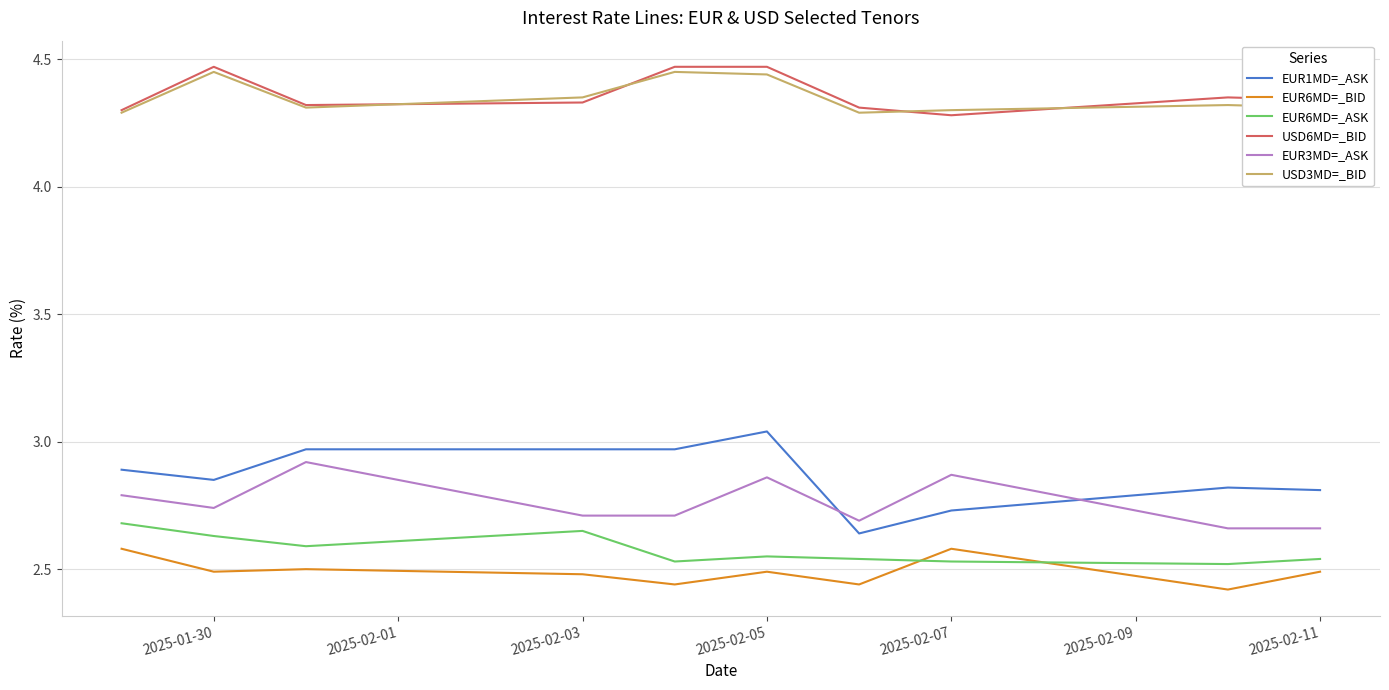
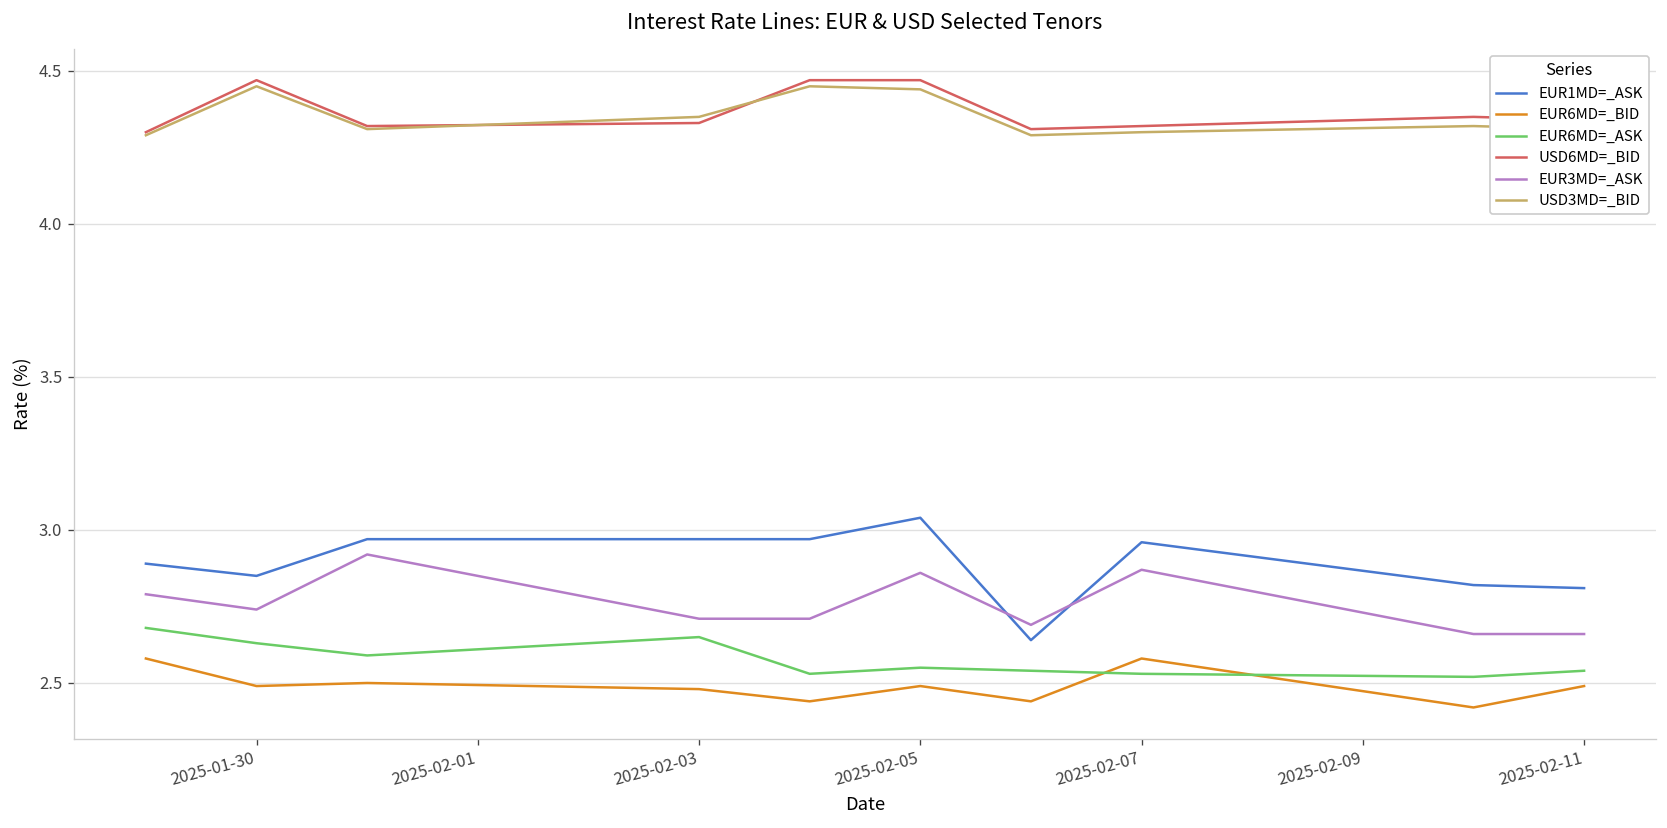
  {
    "EUR1MD=_ASK": {
      "2025-01-30": 2.85,
      "2025-02-03": 2.97,
      "2025-02-05": 3.04,
-     "2025-02-07": 2.73,
+     "2025-02-07": 2.96,
      "2025-02-11": 2.81
    },
    "EUR6MD=_BID": {
      "2025-01-30": 2.49,
      "2025-02-03": 2.48,
      "2025-02-05": 2.49,
      "2025-02-07": 2.58,
      "2025-02-11": 2.49
    },
    "EUR6MD=_ASK": {
      "2025-01-30": 2.63,
      "2025-02-03": 2.65,
      "2025-02-05": 2.55,
      "2025-02-07": 2.53,
      "2025-02-11": 2.54
    },
    "USD6MD=_BID": {
      "2025-01-30": 4.47,
      "2025-02-03": 4.33,
      "2025-02-05": 4.47,
-     "2025-02-07": 4.28
+     "2025-02-07": 4.32
    },
    "EUR3MD=_ASK": {
      "2025-01-30": 2.74,
      "2025-02-03": 2.71,
      "2025-02-05": 2.86,
      "2025-02-07": 2.87,
      "2025-02-11": 2.66
    },
    "USD3MD=_BID": {
      "2025-01-30": 4.45,
      "2025-02-03": 4.35,
      "2025-02-05": 4.44,
      "2025-02-07": 4.30
    }
  }
